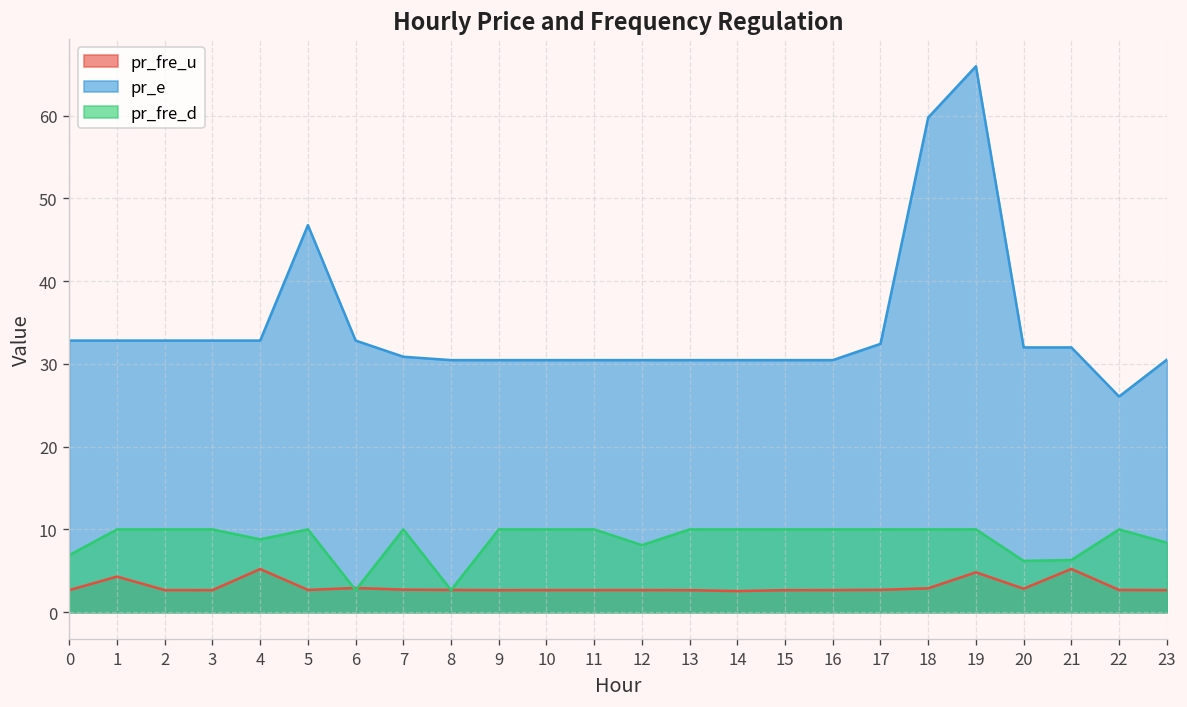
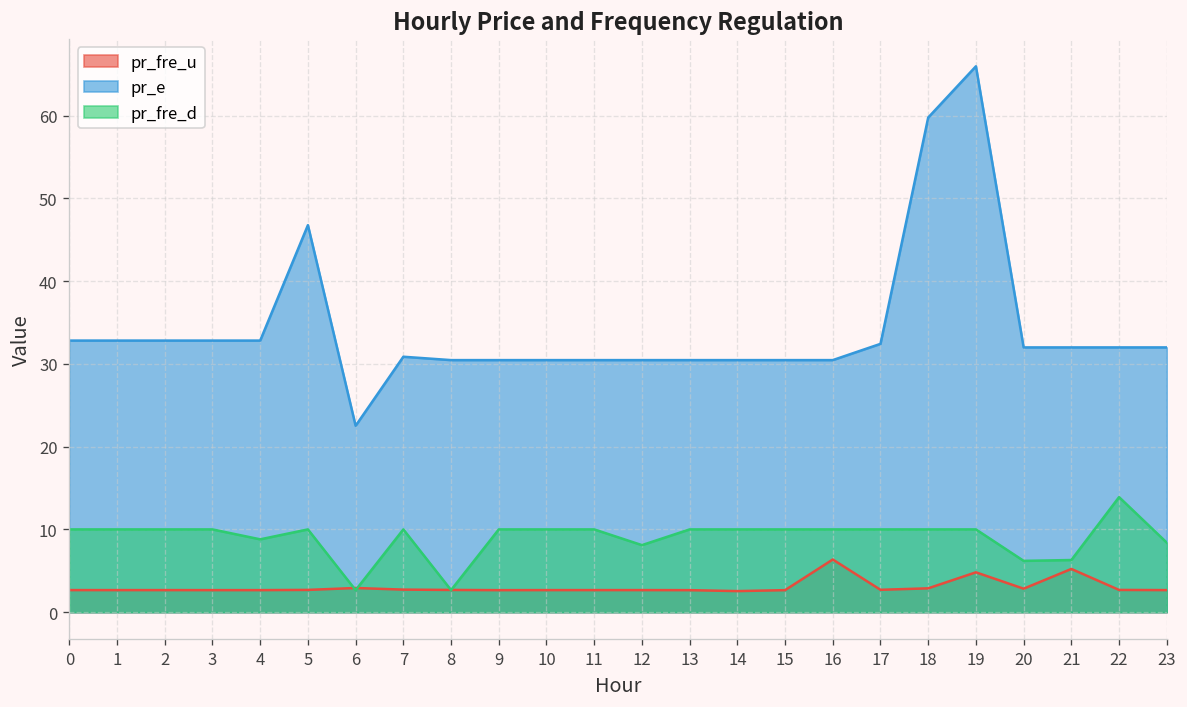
  {
    "pr_fre_u": {
      "0": 3,
-     "1": 4,
+     "1": 3,
      "2": 3,
      "3": 3,
-     "4": 5,
+     "4": 3,
      "5": 3,
      "7": 3,
      "9": 3,
      "10": 3,
      "11": 3,
      "12": 3,
      "13": 3,
      "14": 3,
      "15": 3,
-     "16": 3,
+     "16": 6,
      "17": 3,
      "18": 3,
      "19": 5,
      "20": 3,
      "21": 5,
      "22": 3,
      "23": 3
    },
    "pr_e": {
      "0": 33,
      "1": 33,
      "2": 33,
      "3": 33,
      "4": 33,
      "5": 47,
-     "6": 33,
+     "6": 23,
      "7": 31,
      "8": 30,
      "9": 30,
      "10": 30,
      "11": 30,
      "12": 30,
      "13": 30,
      "14": 30,
      "15": 30,
      "16": 30,
      "17": 32,
      "18": 60,
      "19": 66,
      "20": 32,
      "21": 32,
-     "22": 26,
-     "23": 30
+     "22": 32,
+     "23": 32
    },
    "pr_fre_d": {
-     "0": 7,
+     "0": 10,
      "1": 10,
      "2": 10,
      "3": 10,
      "4": 9,
      "5": 10,
      "7": 10,
      "9": 10,
      "10": 10,
      "11": 10,
      "12": 8,
      "13": 10,
      "14": 10,
      "15": 10,
      "16": 10,
      "17": 10,
      "18": 10,
      "19": 10,
      "20": 6,
      "21": 6,
-     "22": 10,
+     "22": 14,
      "23": 8
    }
  }
